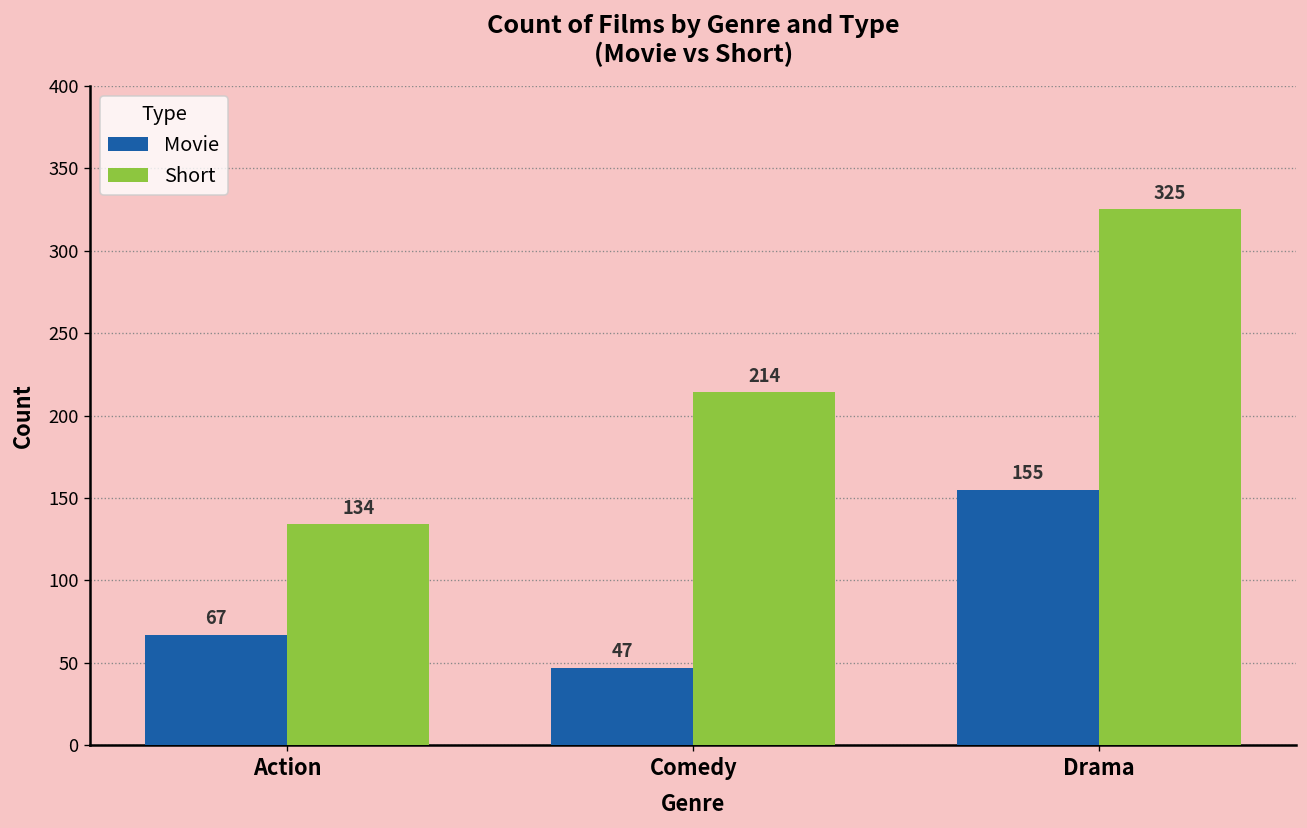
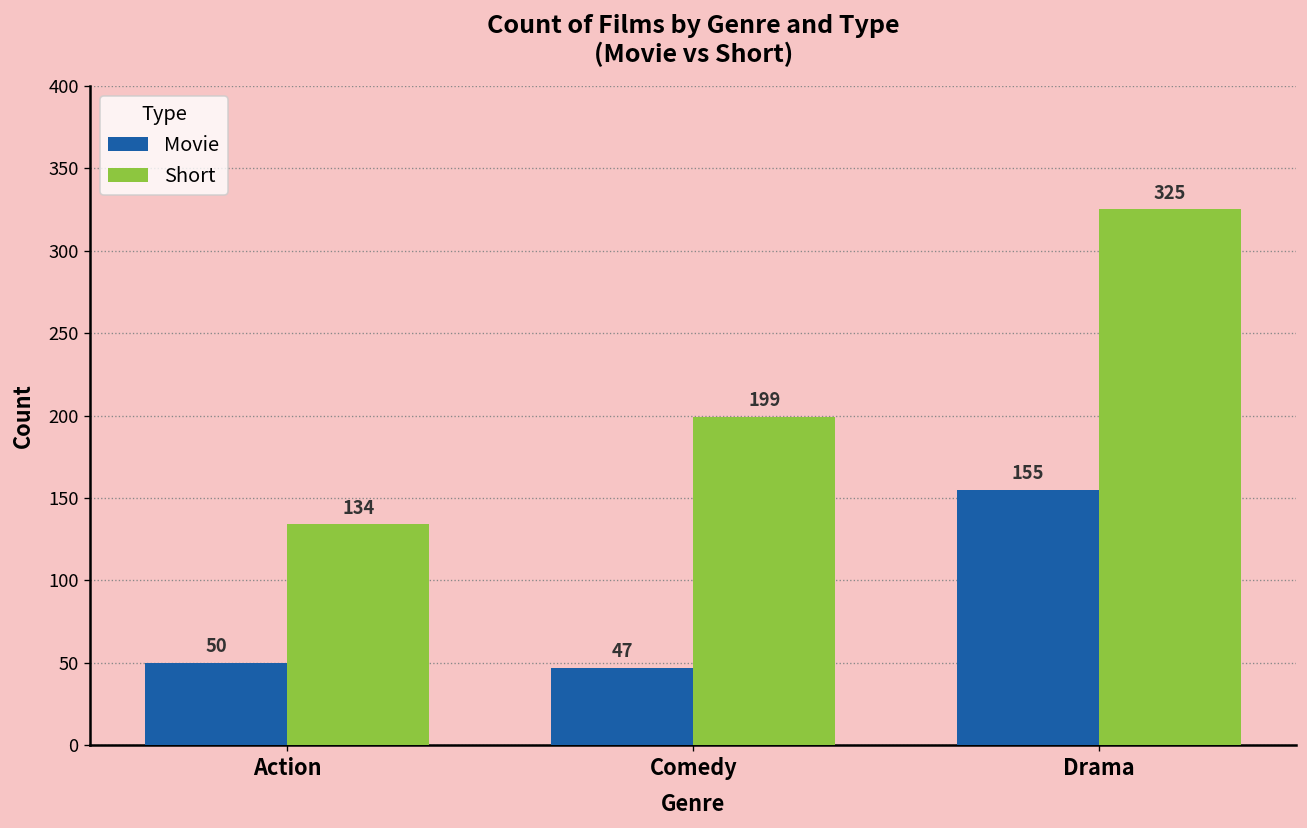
  {
    "Movie": {
-     "Action": 67,
+     "Action": 50,
      "Comedy": 47,
      "Drama": 155
    },
    "Short": {
      "Action": 134,
-     "Comedy": 214,
+     "Comedy": 199,
      "Drama": 325
    }
  }
